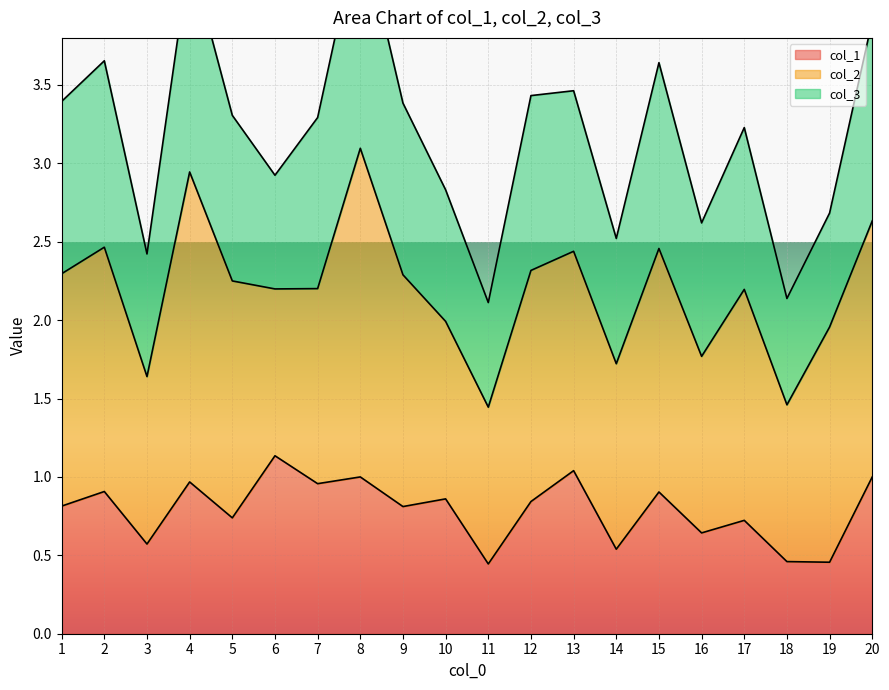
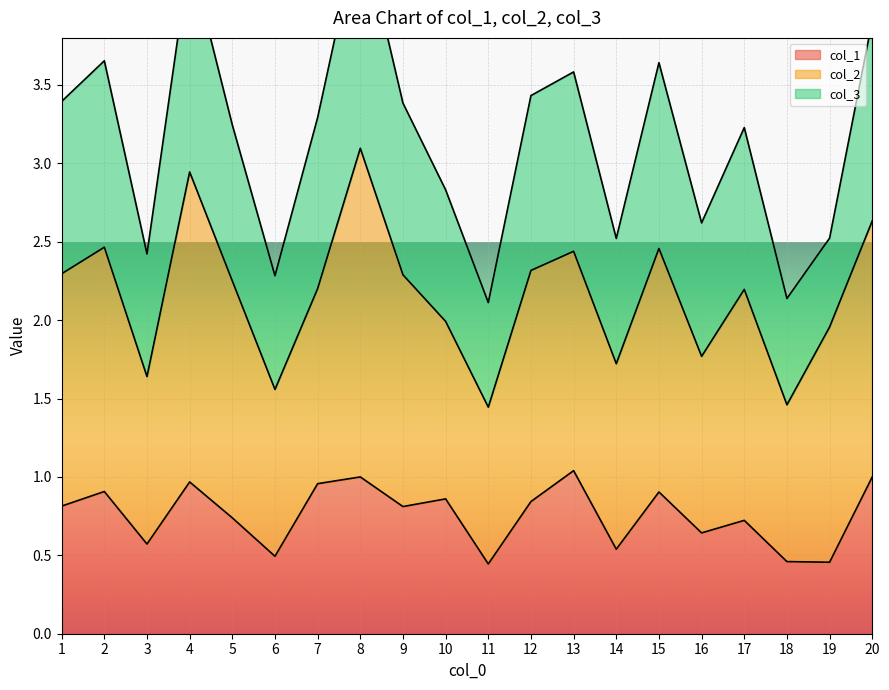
  {
    "col_1": {
      "1": 0.81,
      "2": 0.91,
      "3": 0.57,
      "4": 0.97,
      "5": 0.74,
-     "6": 1.14,
+     "6": 0.49,
      "7": 0.96,
      "8": 1.00,
      "9": 0.81,
      "10": 0.86,
      "11": 0.45,
      "12": 0.84,
      "13": 1.04,
      "14": 0.54,
      "15": 0.90,
      "16": 0.64,
      "17": 0.72,
      "18": 0.46,
      "19": 0.46,
      "20": 1.00
    },
    "col_2": {
      "1": 1.48,
      "2": 1.56,
      "3": 1.07,
      "4": 1.98,
      "5": 1.51,
      "6": 1.06,
      "7": 1.24,
      "8": 2.10,
      "9": 1.48,
      "10": 1.13,
      "11": 1.00,
      "12": 1.47,
      "13": 1.40,
      "14": 1.18,
      "15": 1.55,
      "16": 1.13,
      "17": 1.47,
      "18": 1.00,
      "19": 1.50,
      "20": 1.63
    },
    "col_3": {
      "1": 1.10,
      "2": 1.19,
      "3": 0.78,
-     "5": 1.06,
+     "5": 1.00,
      "6": 0.73,
      "7": 1.09,
      "9": 1.10,
      "10": 0.84,
      "11": 0.67,
      "12": 1.12,
-     "13": 1.02,
+     "13": 1.14,
      "14": 0.80,
      "15": 1.19,
      "16": 0.85,
      "17": 1.03,
      "18": 0.68,
-     "19": 0.73
+     "19": 0.57
    }
  }
